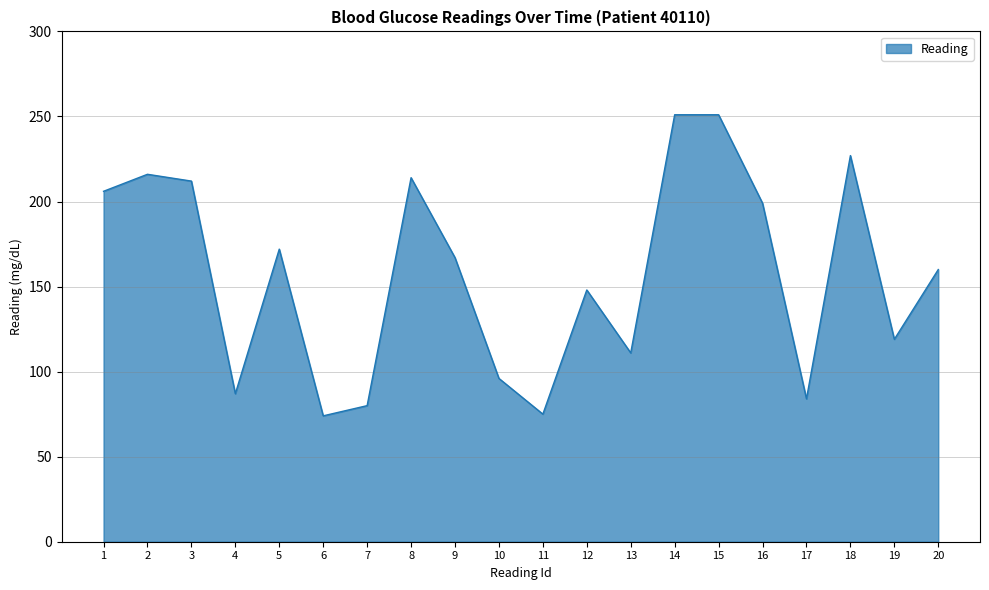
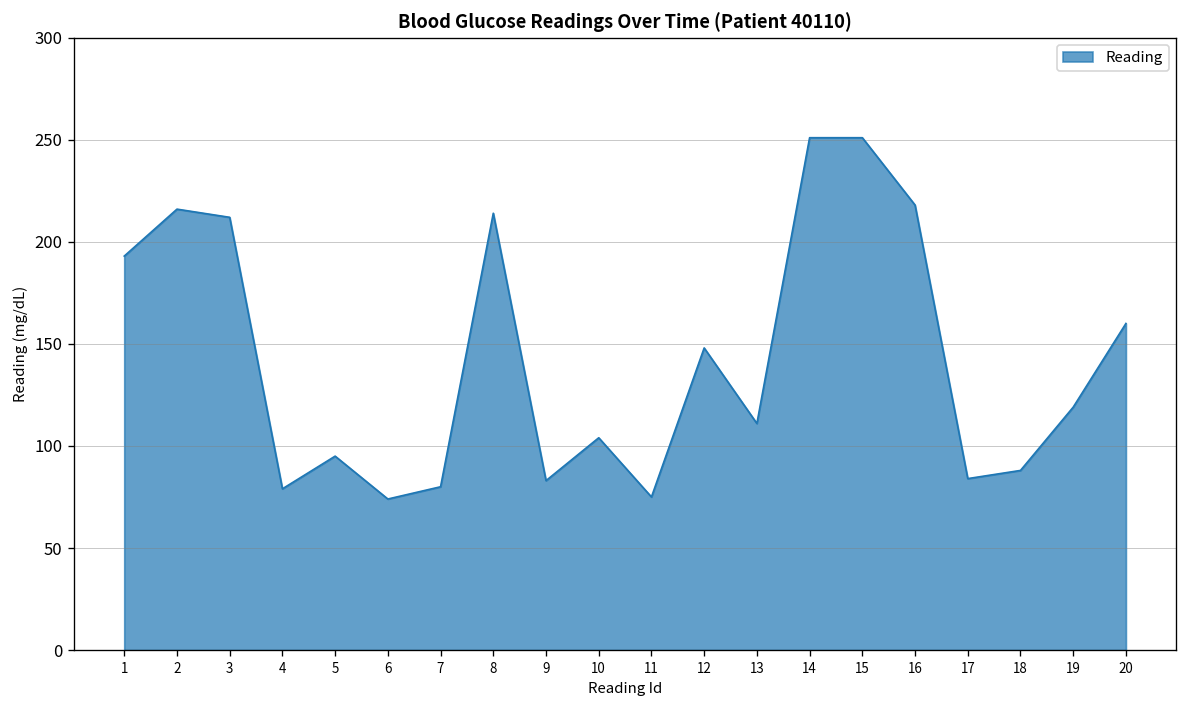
  {
-   "1": 206,
+   "1": 193,
    "2": 216,
    "3": 212,
-   "4": 87,
-   "5": 172,
+   "4": 79,
+   "5": 95,
    "6": 74,
    "7": 80,
    "8": 214,
-   "9": 167,
-   "10": 96,
+   "9": 83,
+   "10": 104,
    "11": 75,
    "12": 148,
    "13": 111,
    "14": 251,
    "15": 251,
-   "16": 199,
+   "16": 218,
    "17": 84,
-   "18": 227,
+   "18": 88,
    "19": 119,
    "20": 160
  }
